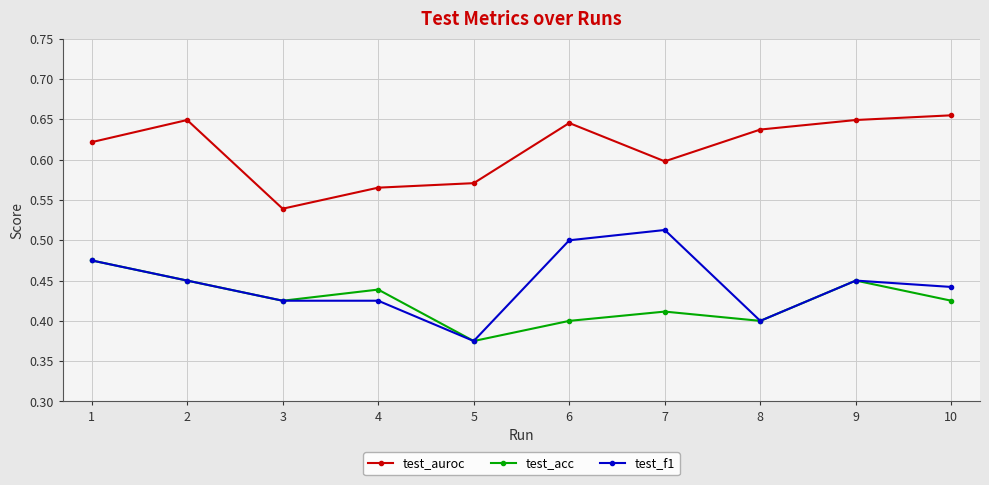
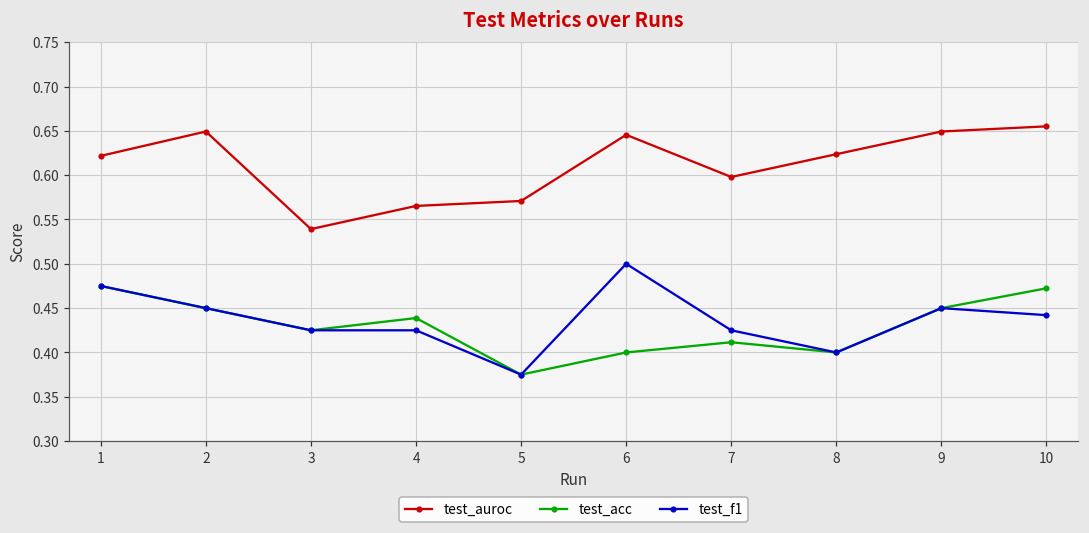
  {
    "test_auroc": {
      "1": 0.62,
      "2": 0.65,
      "3": 0.54,
      "4": 0.57,
      "5": 0.57,
      "6": 0.65,
      "7": 0.60,
-     "8": 0.64,
+     "8": 0.62,
      "9": 0.65,
      "10": 0.66
    },
    "test_acc": {
      "4": 0.44,
      "6": 0.40,
      "7": 0.41,
-     "10": 0.43
+     "10": 0.47
    },
    "test_f1": {
      "4": 0.43,
      "6": 0.50,
-     "7": 0.51,
+     "7": 0.43,
      "10": 0.44
    }
  }
